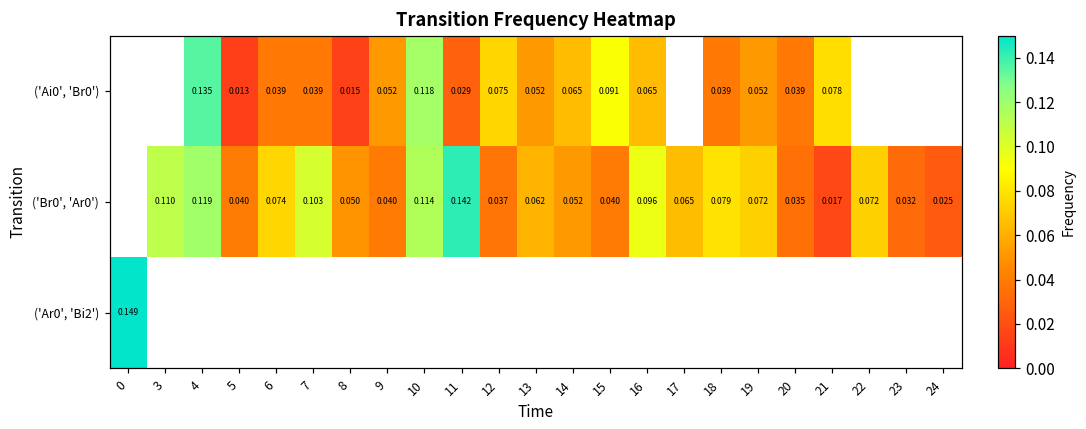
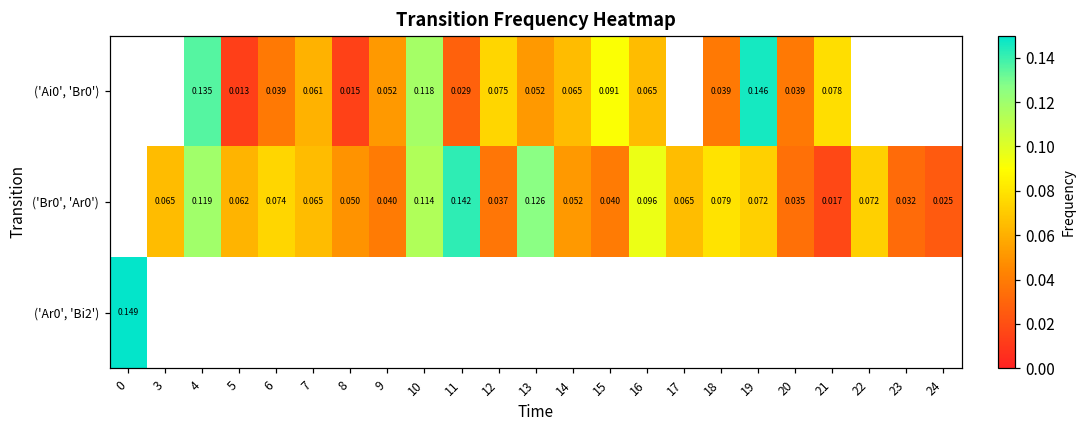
  {
    "('Ai0', 'Br0')": {
      "4": 0.135,
      "5": 0.013,
      "6": 0.039,
-     "7": 0.039,
+     "7": 0.061,
      "8": 0.015,
      "9": 0.052,
      "10": 0.118,
      "11": 0.029,
      "12": 0.075,
      "13": 0.052,
      "14": 0.065,
      "15": 0.091,
      "16": 0.065,
      "18": 0.039,
-     "19": 0.052,
+     "19": 0.146,
      "20": 0.039,
      "21": 0.078
    },
    "('Br0', 'Ar0')": {
-     "3": 0.110,
+     "3": 0.065,
      "4": 0.119,
-     "5": 0.040,
+     "5": 0.062,
      "6": 0.074,
-     "7": 0.103,
+     "7": 0.065,
      "8": 0.050,
      "9": 0.040,
      "10": 0.114,
      "11": 0.142,
      "12": 0.037,
-     "13": 0.062,
+     "13": 0.126,
      "14": 0.052,
      "15": 0.040,
      "16": 0.096,
      "17": 0.065,
      "18": 0.079,
      "19": 0.072,
      "20": 0.035,
      "21": 0.017,
      "22": 0.072,
      "23": 0.032,
      "24": 0.025
    },
    "('Ar0', 'Bi2')": {
      "0": 0.149
    }
  }
